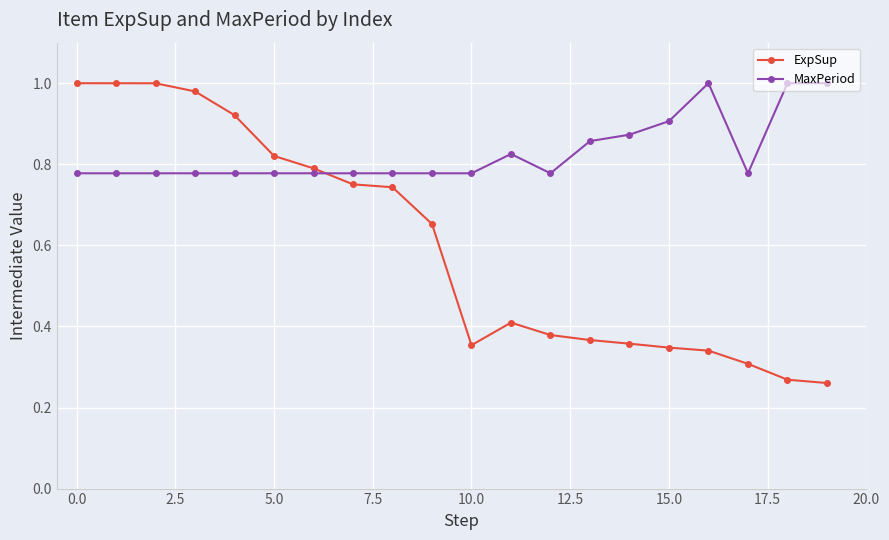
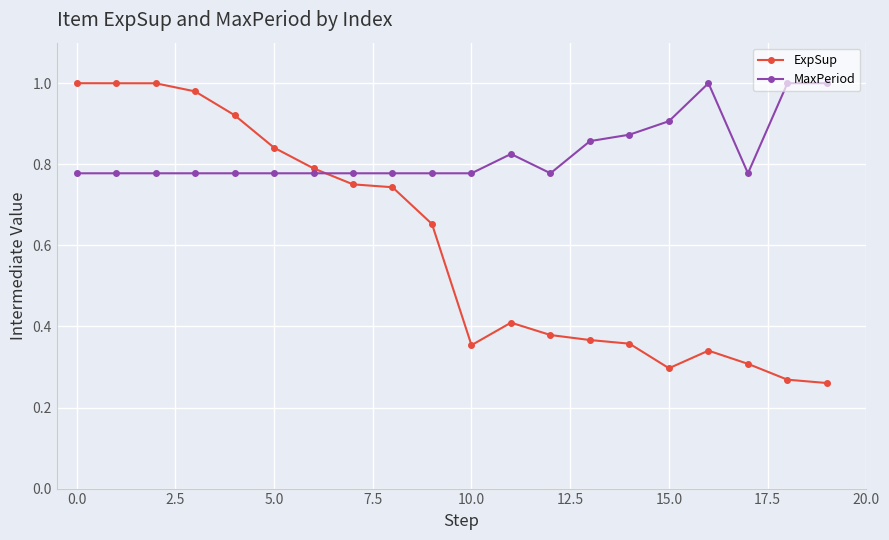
  {
    "ExpSup": {
      "0.0": 1.00,
-     "5.0": 0.82,
+     "5.0": 0.84,
      "10.0": 0.35,
-     "15.0": 0.35
+     "15.0": 0.30
    },
    "MaxPeriod": {
      "0.0": 0.78,
      "5.0": 0.78,
      "10.0": 0.78,
      "15.0": 0.91
    }
  }
